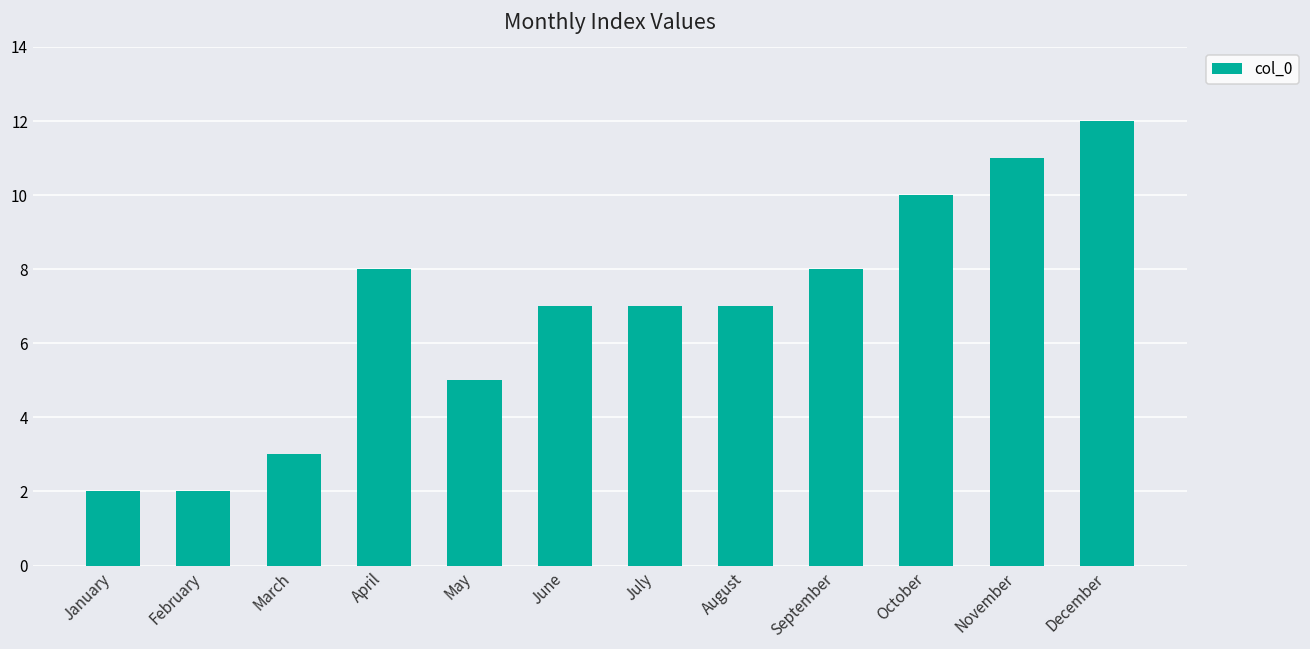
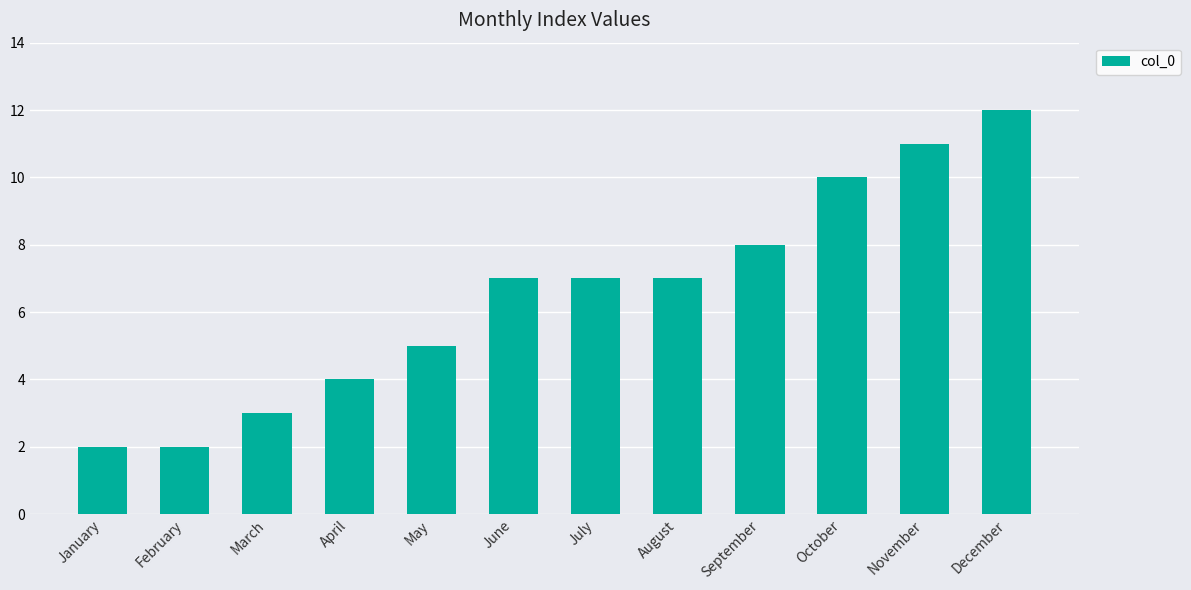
  {
    "January": 2,
    "February": 2,
    "March": 3,
-   "April": 8,
+   "April": 4,
    "May": 5,
    "June": 7,
    "July": 7,
    "August": 7,
    "September": 8,
    "October": 10,
    "November": 11,
    "December": 12
  }
